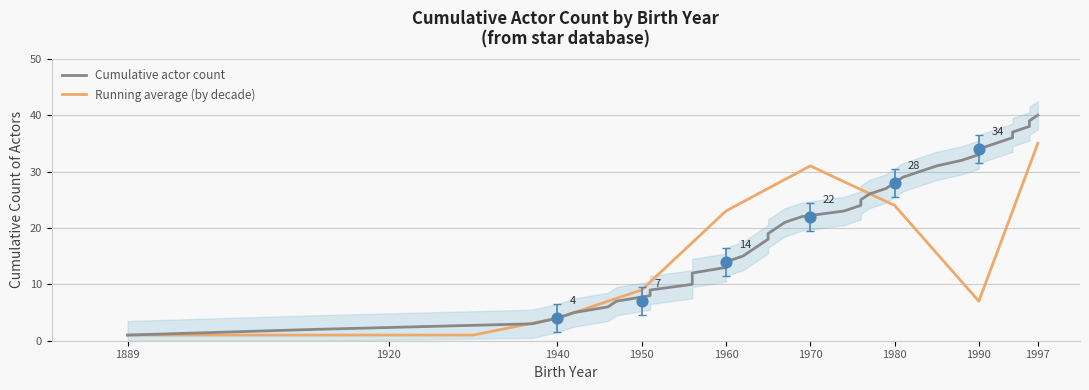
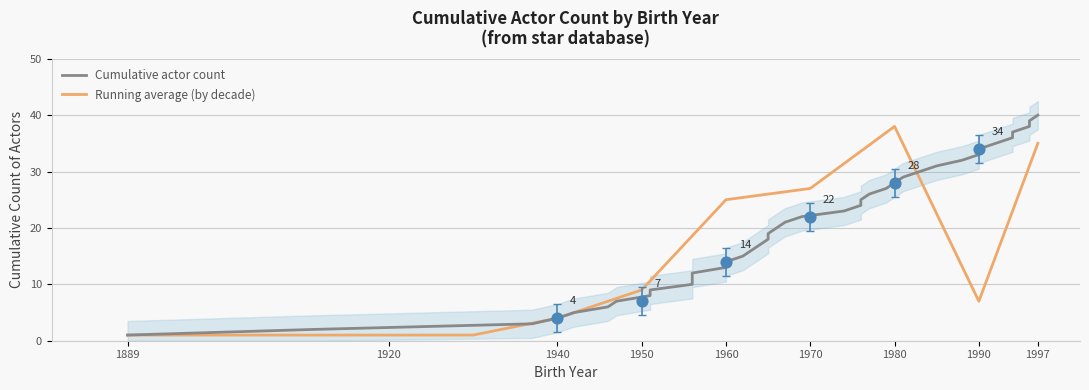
  {
    "Running average (by decade)": {
      "1920": 1,
      "1950": 9,
-     "1960": 23,
-     "1970": 31,
-     "1980": 24,
+     "1960": 25,
+     "1970": 27,
+     "1980": 38,
      "1990": 7,
      "1997": 35
    }
  }
